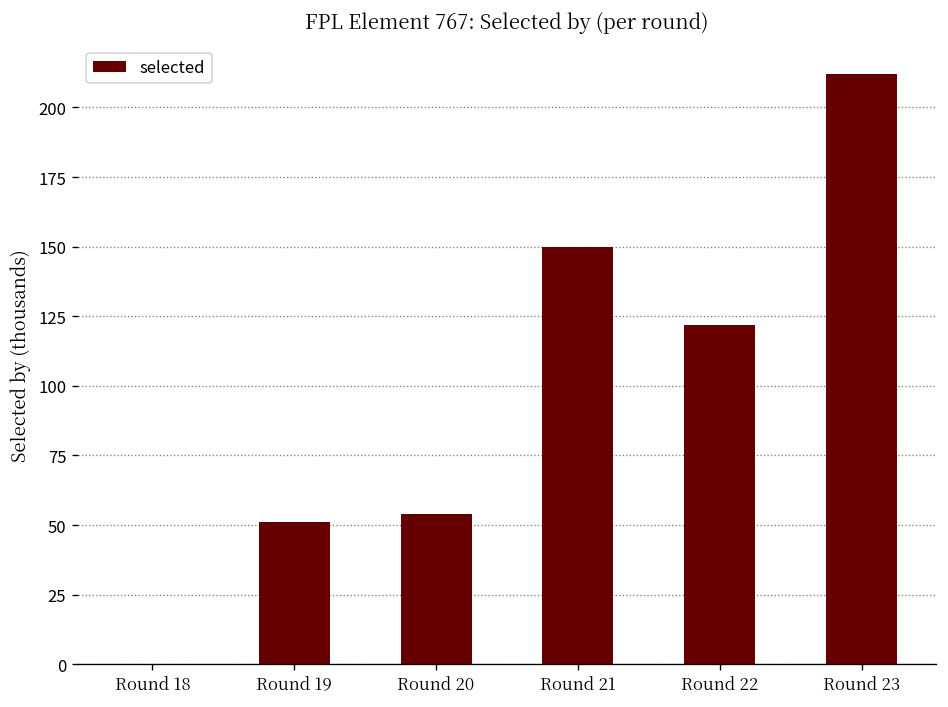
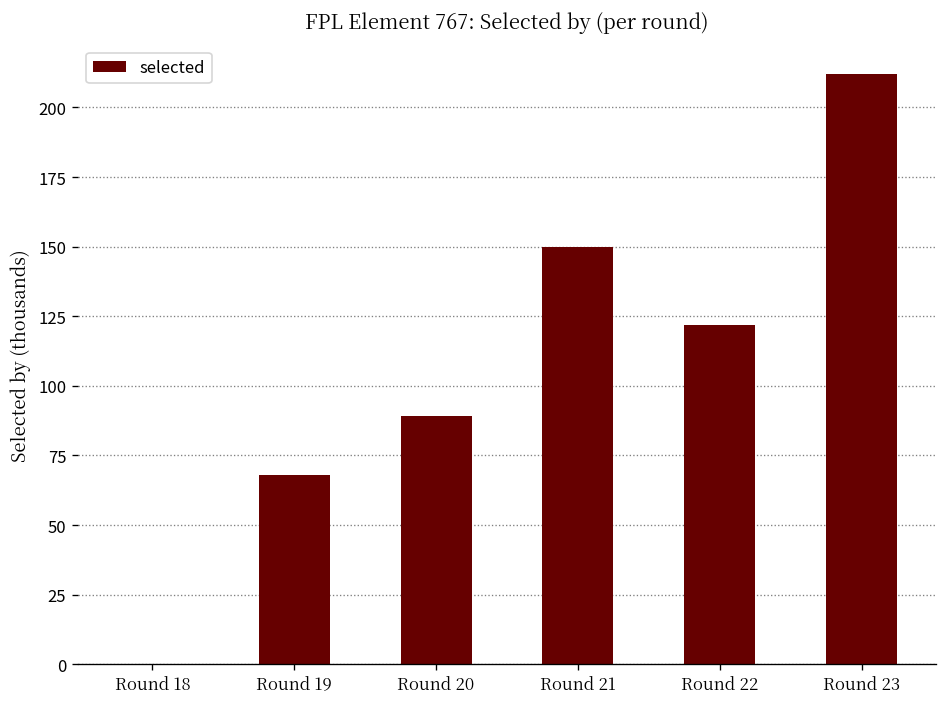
  {
    "Round 18": 0,
-   "Round 19": 51,
-   "Round 20": 54,
+   "Round 19": 68,
+   "Round 20": 89,
    "Round 21": 150,
    "Round 22": 122,
    "Round 23": 212
  }
